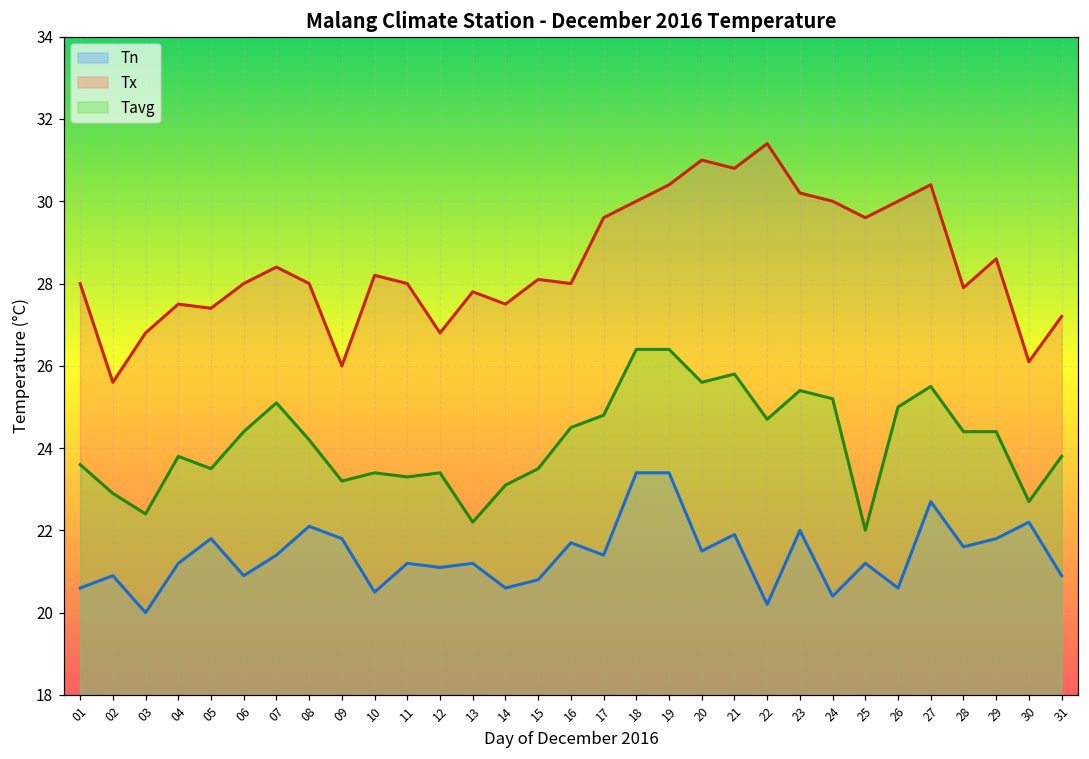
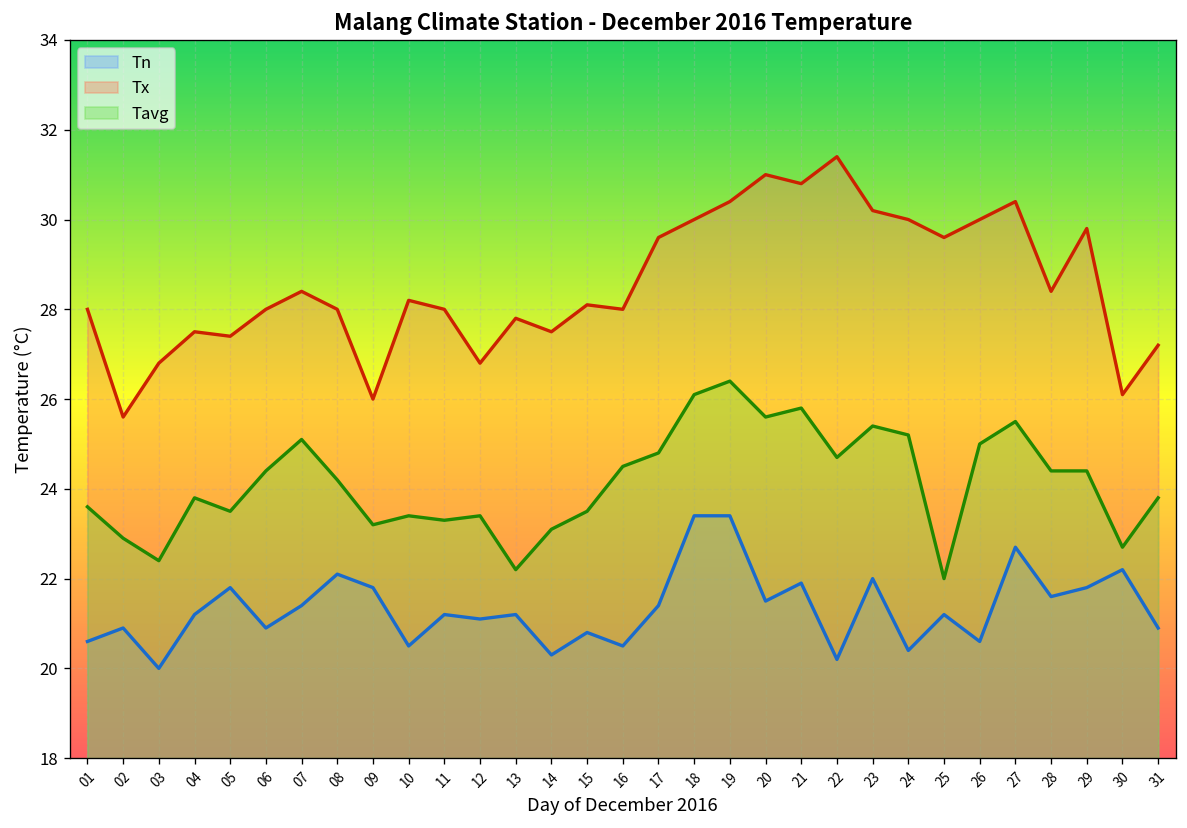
  {
    "Tn": {
      "01": 20.6,
      "02": 20.9,
      "03": 20.0,
      "04": 21.2,
      "05": 21.8,
      "06": 20.9,
      "07": 21.4,
      "08": 22.1,
      "09": 21.8,
      "10": 20.5,
      "11": 21.2,
      "12": 21.1,
      "13": 21.2,
-     "14": 20.6,
+     "14": 20.3,
      "15": 20.8,
-     "16": 21.7,
+     "16": 20.5,
      "17": 21.4,
      "18": 23.4,
      "19": 23.4,
      "20": 21.5,
      "21": 21.9,
      "22": 20.2,
      "23": 22.0,
      "24": 20.4,
      "25": 21.2,
      "26": 20.6,
      "27": 22.7,
      "28": 21.6,
      "29": 21.8,
      "30": 22.2,
      "31": 20.9
    },
    "Tx": {
      "01": 28.0,
      "02": 25.6,
      "03": 26.8,
      "04": 27.5,
      "05": 27.4,
      "06": 28.0,
      "07": 28.4,
      "08": 28.0,
      "09": 26.0,
      "10": 28.2,
      "11": 28.0,
      "12": 26.8,
      "13": 27.8,
      "14": 27.5,
      "15": 28.1,
      "16": 28.0,
      "17": 29.6,
      "18": 30.0,
      "19": 30.4,
      "20": 31.0,
      "21": 30.8,
      "22": 31.4,
      "23": 30.2,
      "24": 30.0,
      "25": 29.6,
      "26": 30.0,
      "27": 30.4,
-     "28": 27.9,
-     "29": 28.6,
+     "28": 28.4,
+     "29": 29.8,
      "30": 26.1,
      "31": 27.2
    },
    "Tavg": {
      "01": 23.6,
      "02": 22.9,
      "03": 22.4,
      "04": 23.8,
      "05": 23.5,
      "06": 24.4,
      "07": 25.1,
      "08": 24.2,
      "09": 23.2,
      "10": 23.4,
      "11": 23.3,
      "12": 23.4,
      "13": 22.2,
      "14": 23.1,
      "15": 23.5,
      "16": 24.5,
      "17": 24.8,
-     "18": 26.4,
+     "18": 26.1,
      "19": 26.4,
      "20": 25.6,
      "21": 25.8,
      "22": 24.7,
      "23": 25.4,
      "24": 25.2,
      "25": 22.0,
      "26": 25.0,
      "27": 25.5,
      "28": 24.4,
      "29": 24.4,
      "30": 22.7,
      "31": 23.8
    }
  }
